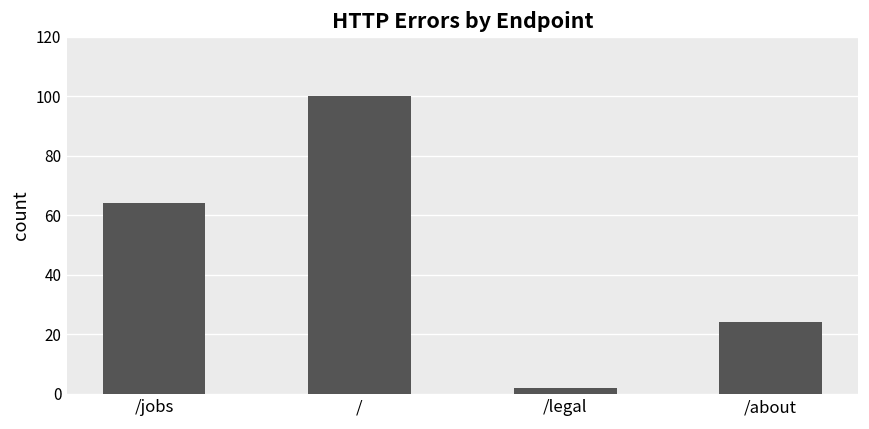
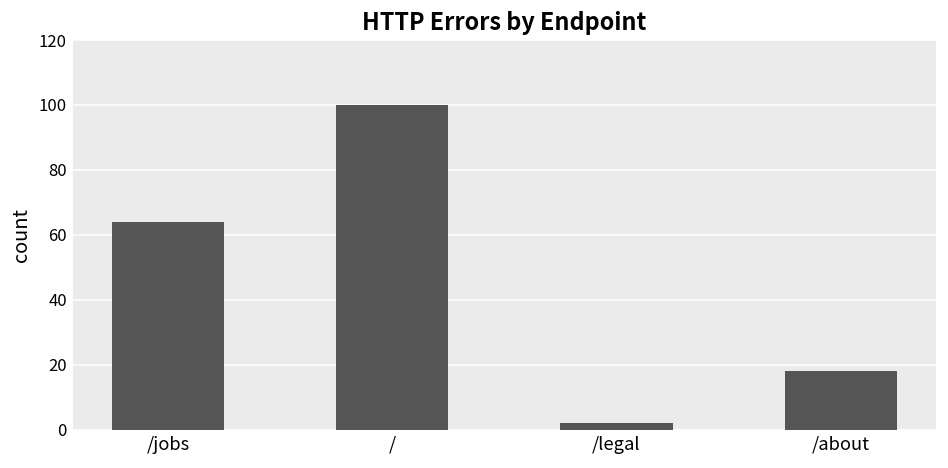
  {
    "/jobs": 64,
    "/": 100,
    "/legal": 2,
-   "/about": 24
+   "/about": 18
  }
